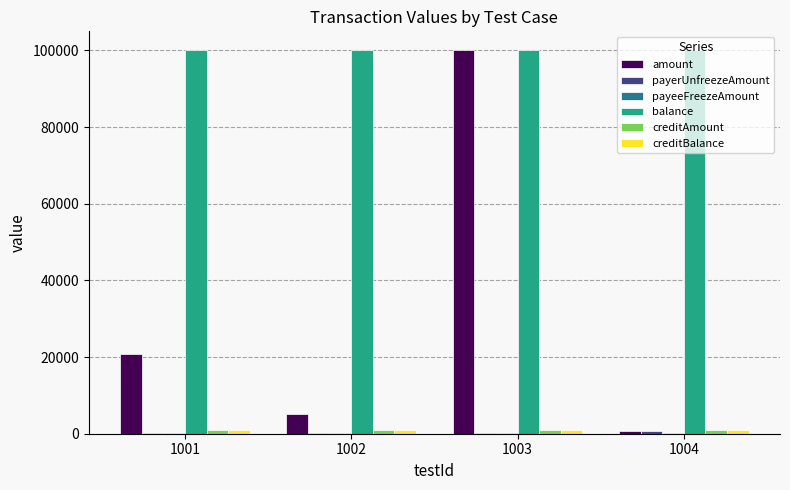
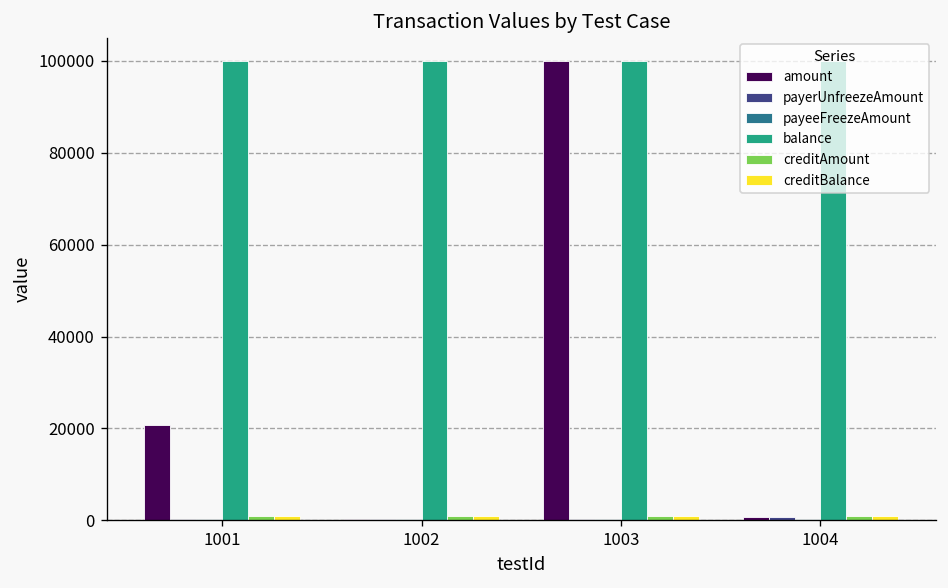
  {
    "amount": {
      "1001": 21000,
-     "1002": 5000,
+     "1002": 0,
      "1003": 100000,
      "1004": 1000
    },
    "creditAmount": {
      "1001": 1000,
      "1002": 1000,
      "1003": 1000,
      "1004": 1000
    },
    "creditBalance": {
      "1001": 1000,
      "1002": 1000,
      "1003": 1000,
      "1004": 1000
    }
  }
